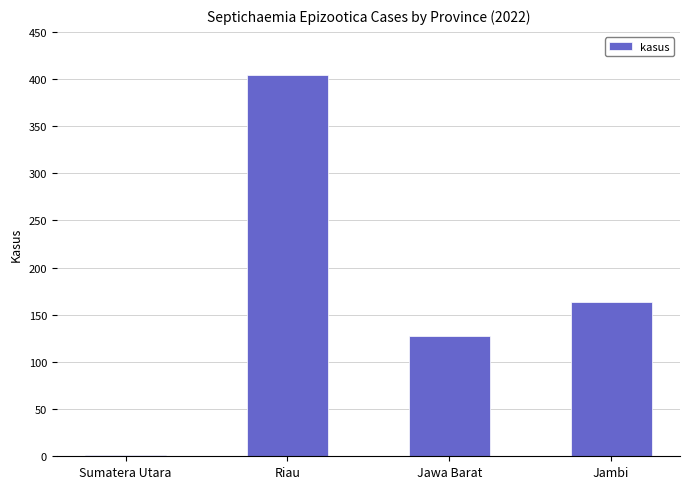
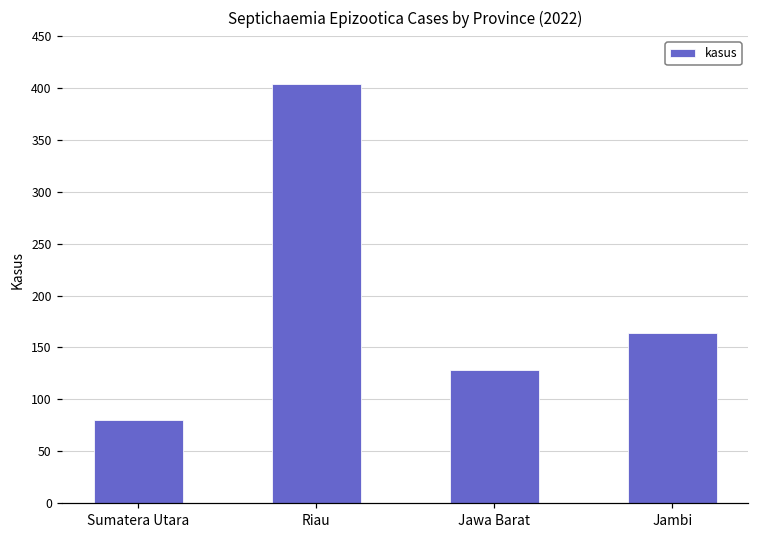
  {
-   "Sumatera Utara": 0,
+   "Sumatera Utara": 80,
    "Riau": 400,
    "Jawa Barat": 130,
    "Jambi": 160
  }
